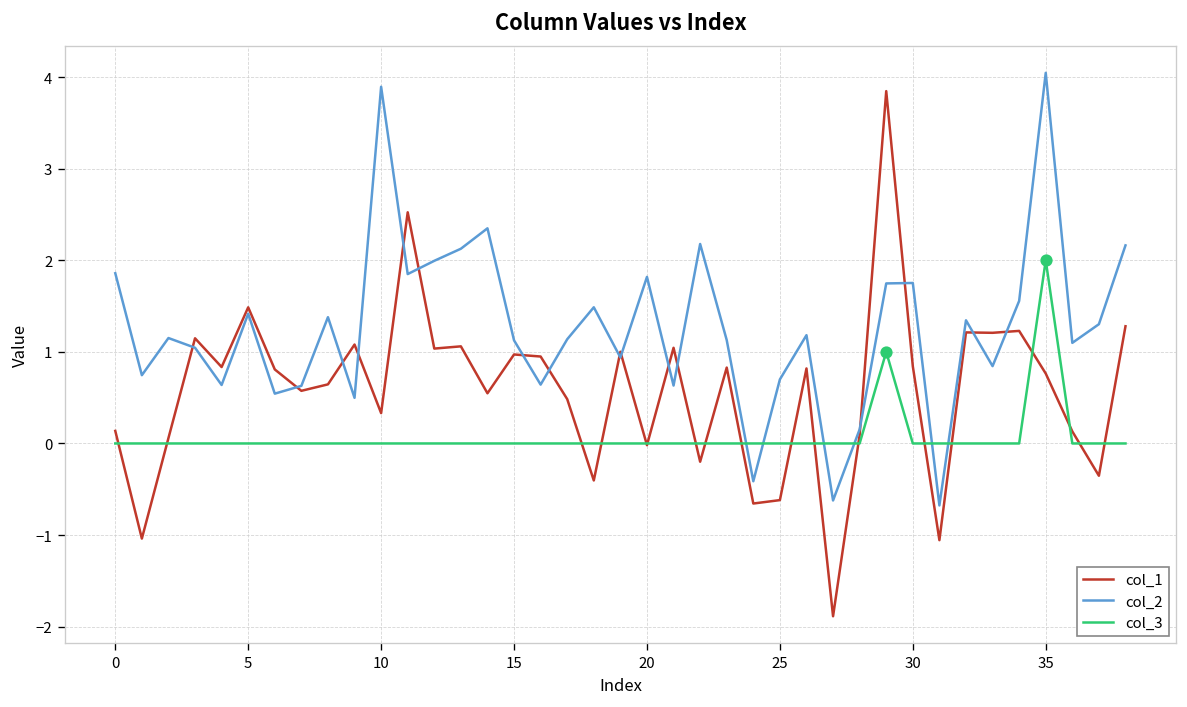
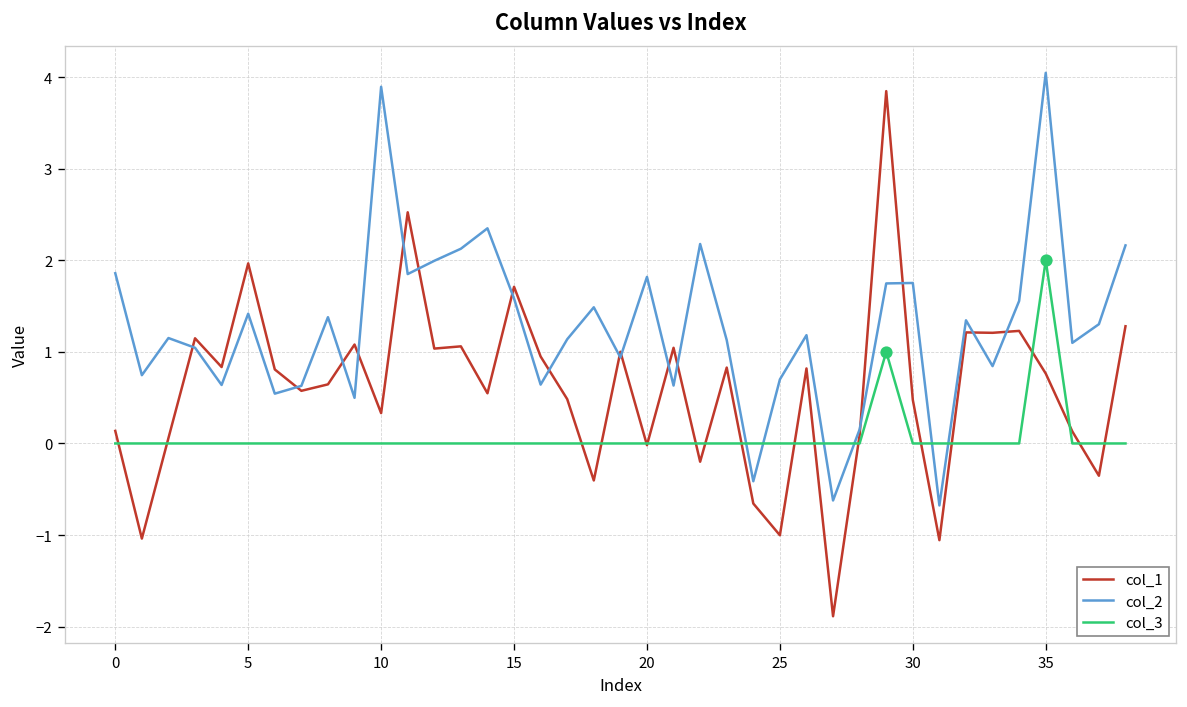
  {
    "col_1": {
      "0": 0.1,
-     "5": 1.5,
+     "5": 2.0,
      "10": 0.3,
-     "15": 1.0,
-     "25": -0.6,
-     "30": 0.8,
+     "15": 1.7,
+     "25": -1.0,
+     "30": 0.5,
      "35": 0.8
    },
    "col_2": {
      "0": 1.9,
      "5": 1.4,
      "10": 3.9,
-     "15": 1.1,
+     "15": 1.6,
      "20": 1.8,
      "25": 0.7,
      "30": 1.8,
      "35": 4.0
    }
  }
